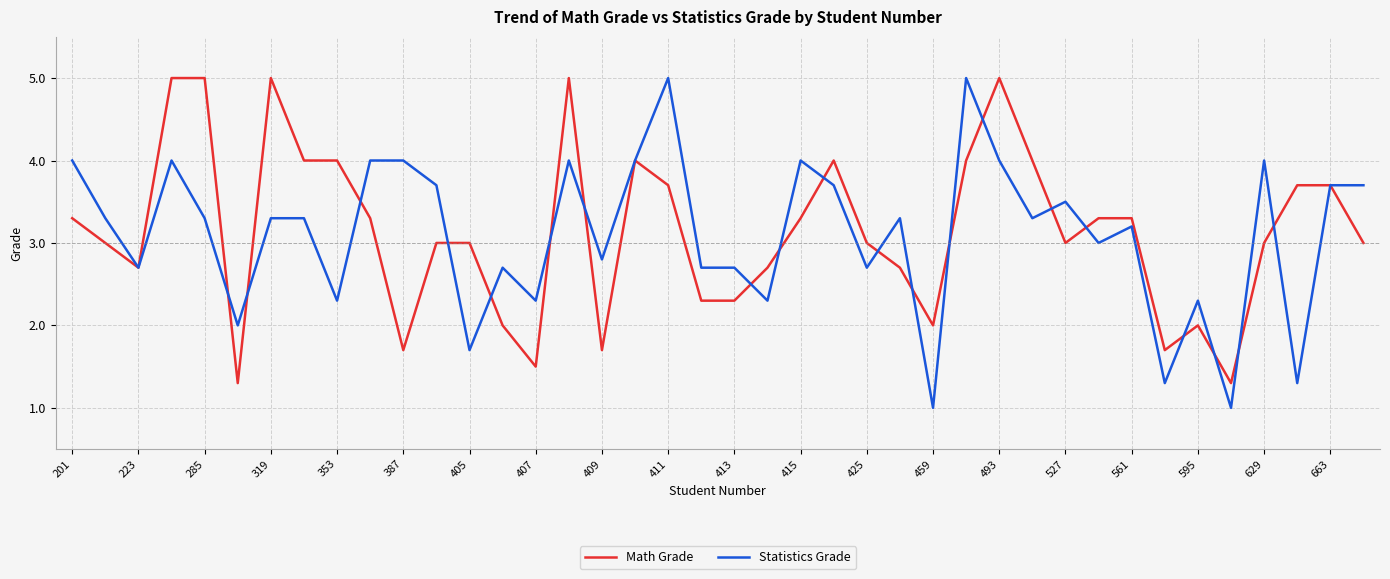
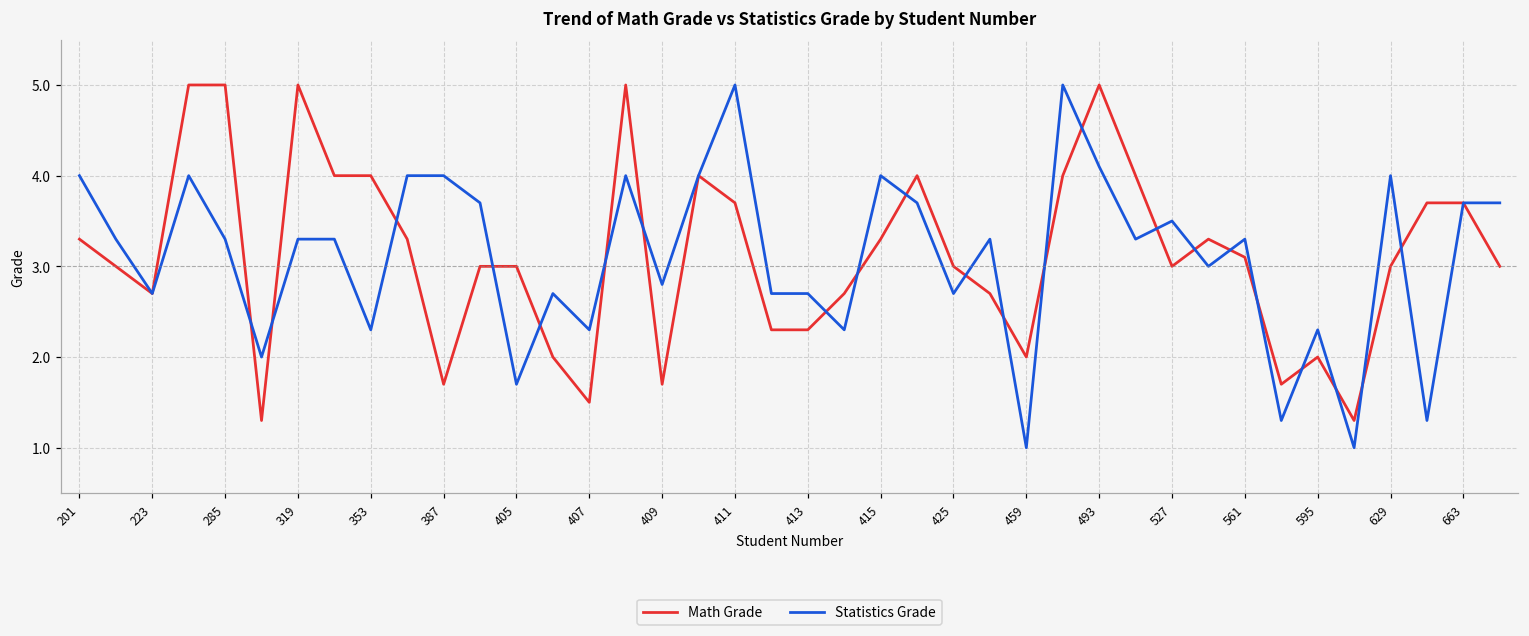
  {
    "Math Grade": {
      "201": 3.3,
      "285": 5.0,
      "319": 5.0,
      "353": 4.0,
      "387": 1.7,
      "405": 3.0,
      "407": 1.5,
      "409": 1.7,
      "411": 3.7,
      "413": 2.3,
      "415": 3.3,
      "425": 3.0,
      "459": 2.0,
      "493": 5.0,
      "527": 3.0,
-     "561": 3.3,
+     "561": 3.1,
      "595": 2.0,
      "629": 3.0
    },
    "Statistics Grade": {
      "201": 4.0,
      "285": 3.3,
      "319": 3.3,
      "353": 2.3,
      "387": 4.0,
      "405": 1.7,
      "407": 2.3,
      "409": 2.8,
      "411": 5.0,
      "413": 2.7,
      "415": 4.0,
      "425": 2.7,
      "459": 1.0,
-     "493": 4.0,
+     "493": 4.1,
      "527": 3.5,
-     "561": 3.2,
+     "561": 3.3,
      "595": 2.3,
      "629": 4.0
    }
  }
